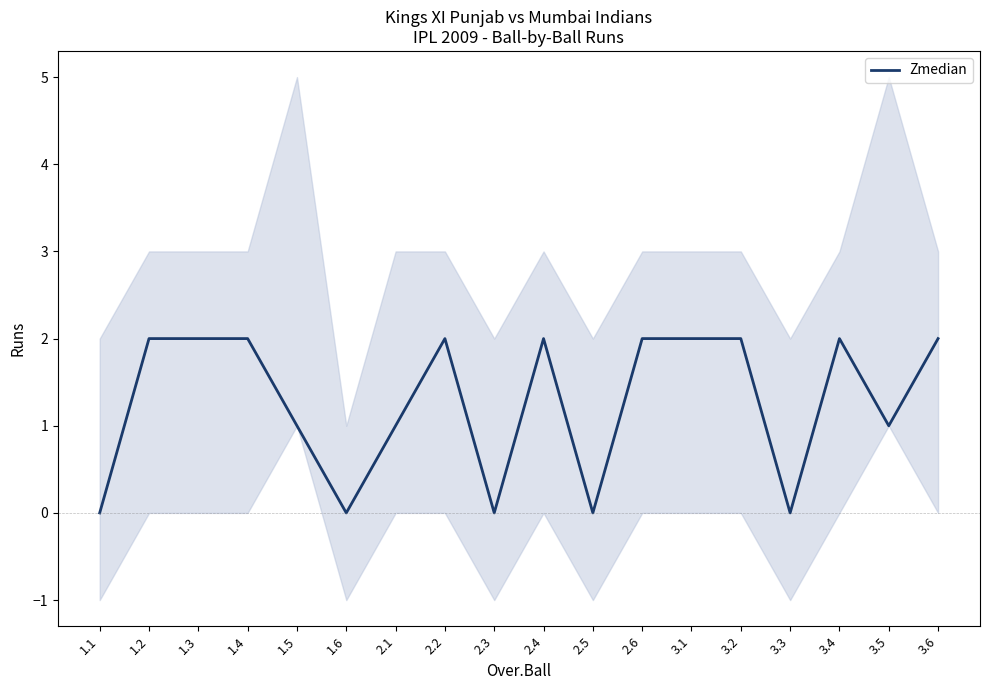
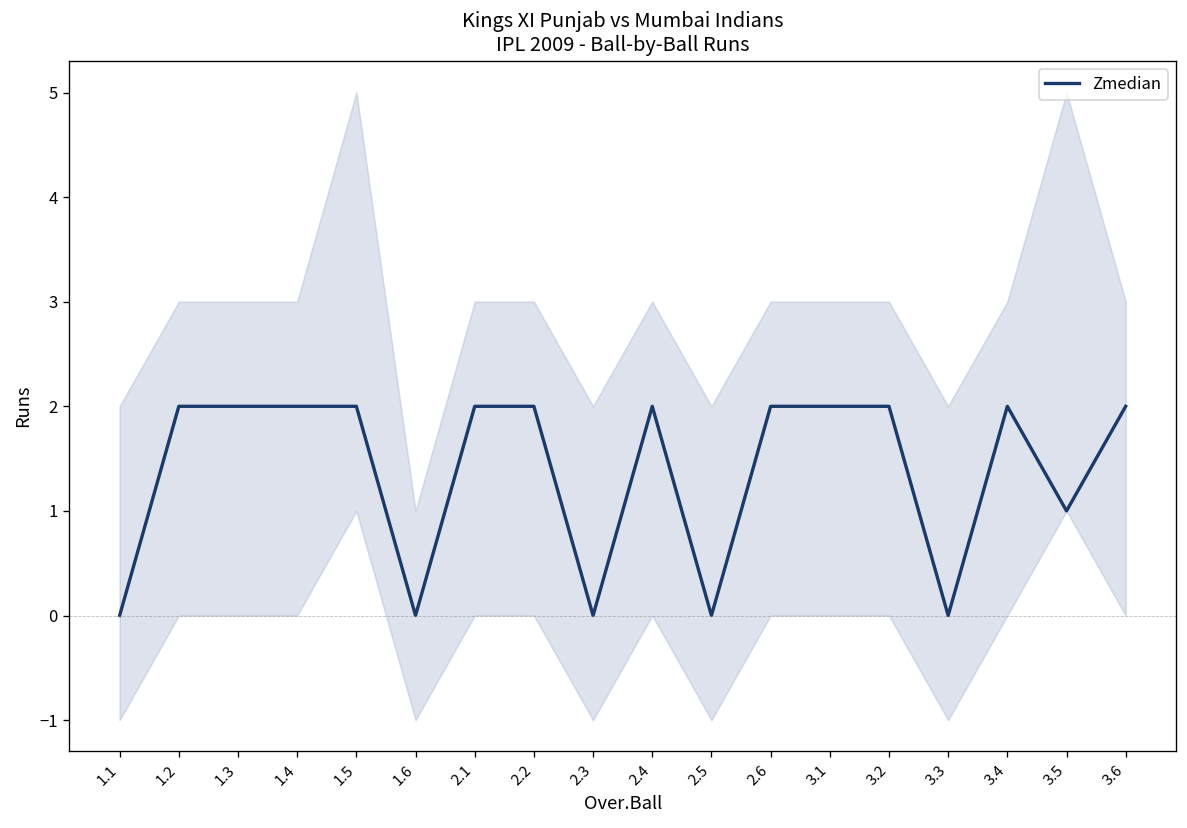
  {
    "Zmedian": {
      "1.1": 0,
      "1.2": 2,
      "1.3": 2,
      "1.4": 2,
-     "1.5": 1,
+     "1.5": 2,
      "1.6": 0,
-     "2.1": 1,
+     "2.1": 2,
      "2.2": 2,
      "2.3": 0,
      "2.4": 2,
      "2.5": 0,
      "2.6": 2,
      "3.1": 2,
      "3.2": 2,
      "3.3": 0,
      "3.4": 2,
      "3.5": 1,
      "3.6": 2
    }
  }
